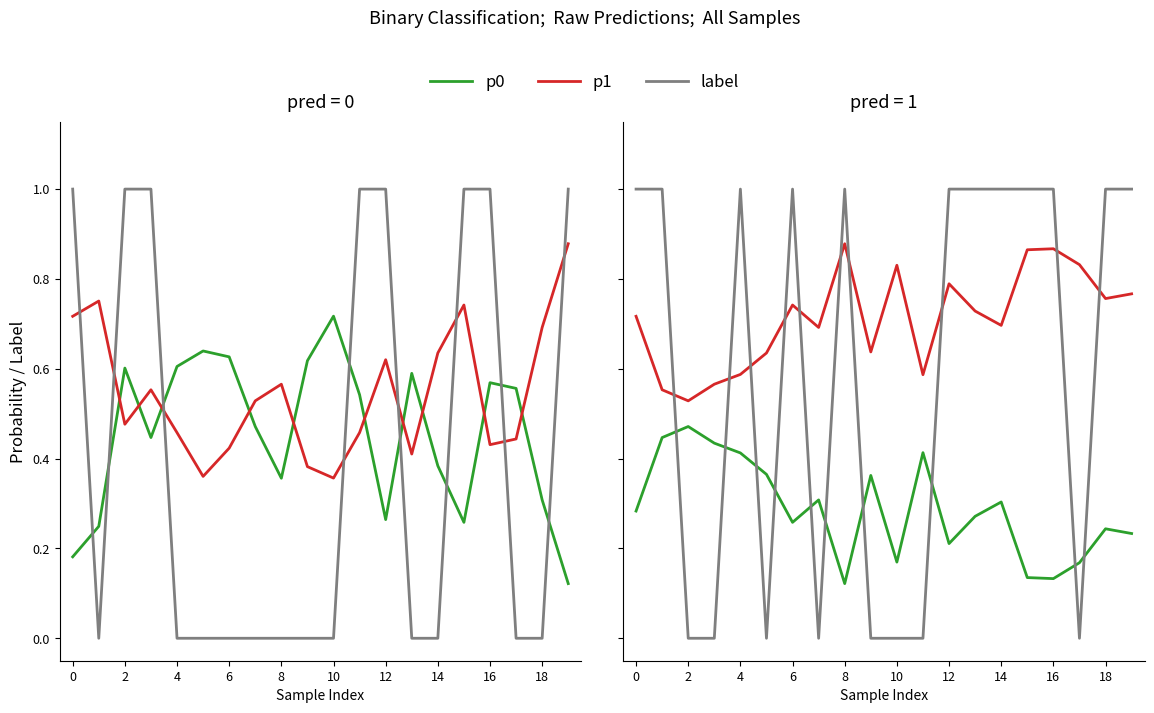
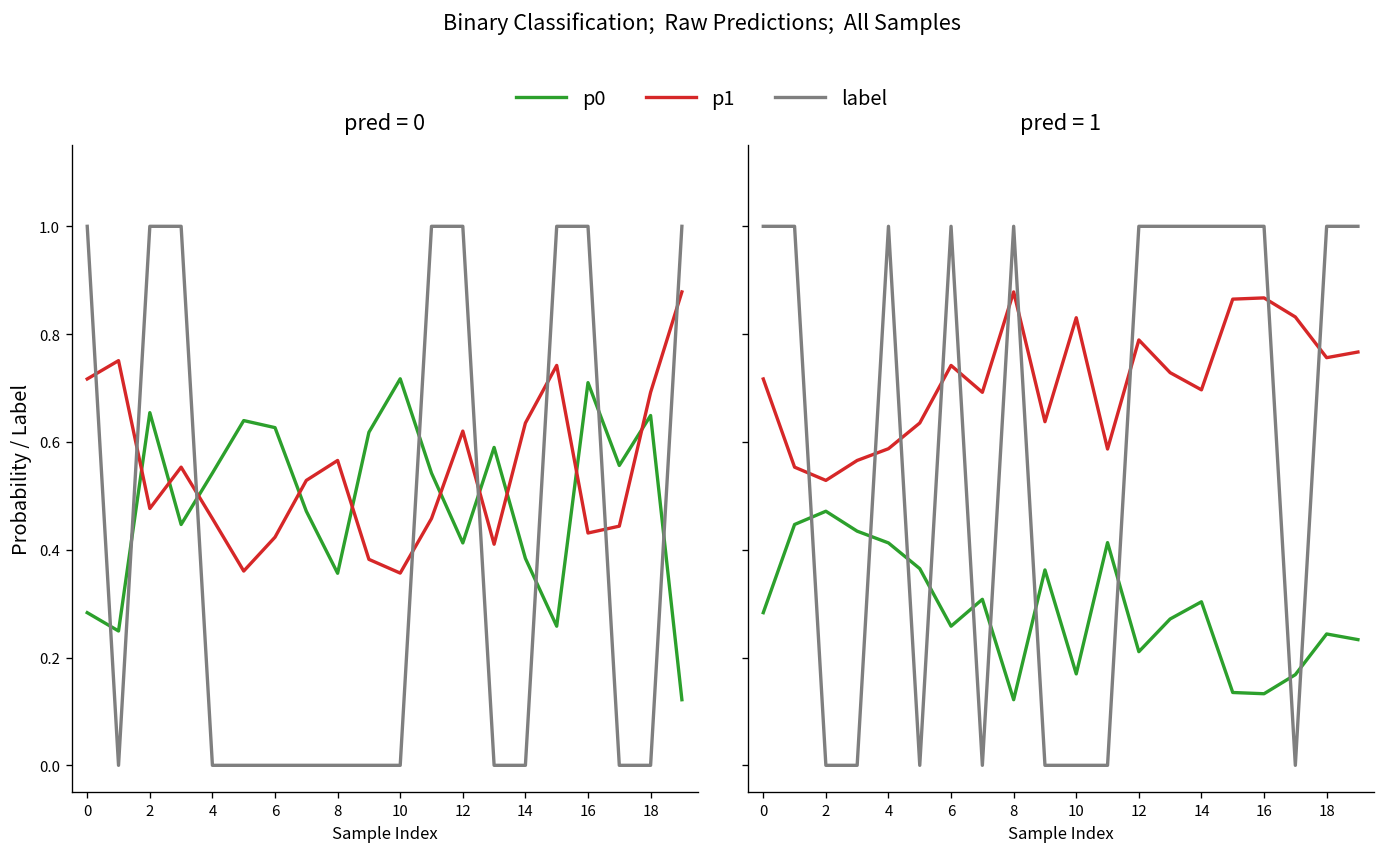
  {
    "pred = 0": {
      "p0": {
-       "0": 0.18,
-       "2": 0.60,
-       "4": 0.61,
+       "0": 0.28,
+       "2": 0.65,
+       "4": 0.54,
        "6": 0.63,
        "8": 0.36,
        "10": 0.72,
-       "12": 0.26,
+       "12": 0.41,
        "14": 0.38,
-       "16": 0.57,
-       "18": 0.31
+       "16": 0.71,
+       "18": 0.65
      },
      "p1": {
        "0": 0.72,
        "2": 0.48,
        "4": 0.46,
        "6": 0.42,
        "8": 0.57,
        "10": 0.36,
        "12": 0.62,
        "14": 0.64,
        "16": 0.43,
        "18": 0.69
      },
      "label": {
        "0": 1.00,
        "2": 1.00,
        "4": 0.00,
        "6": 0.00,
        "8": 0.00,
        "10": 0.00,
        "12": 1.00,
        "14": 0.00,
        "16": 1.00,
        "18": 0.00
      }
    }
  }
